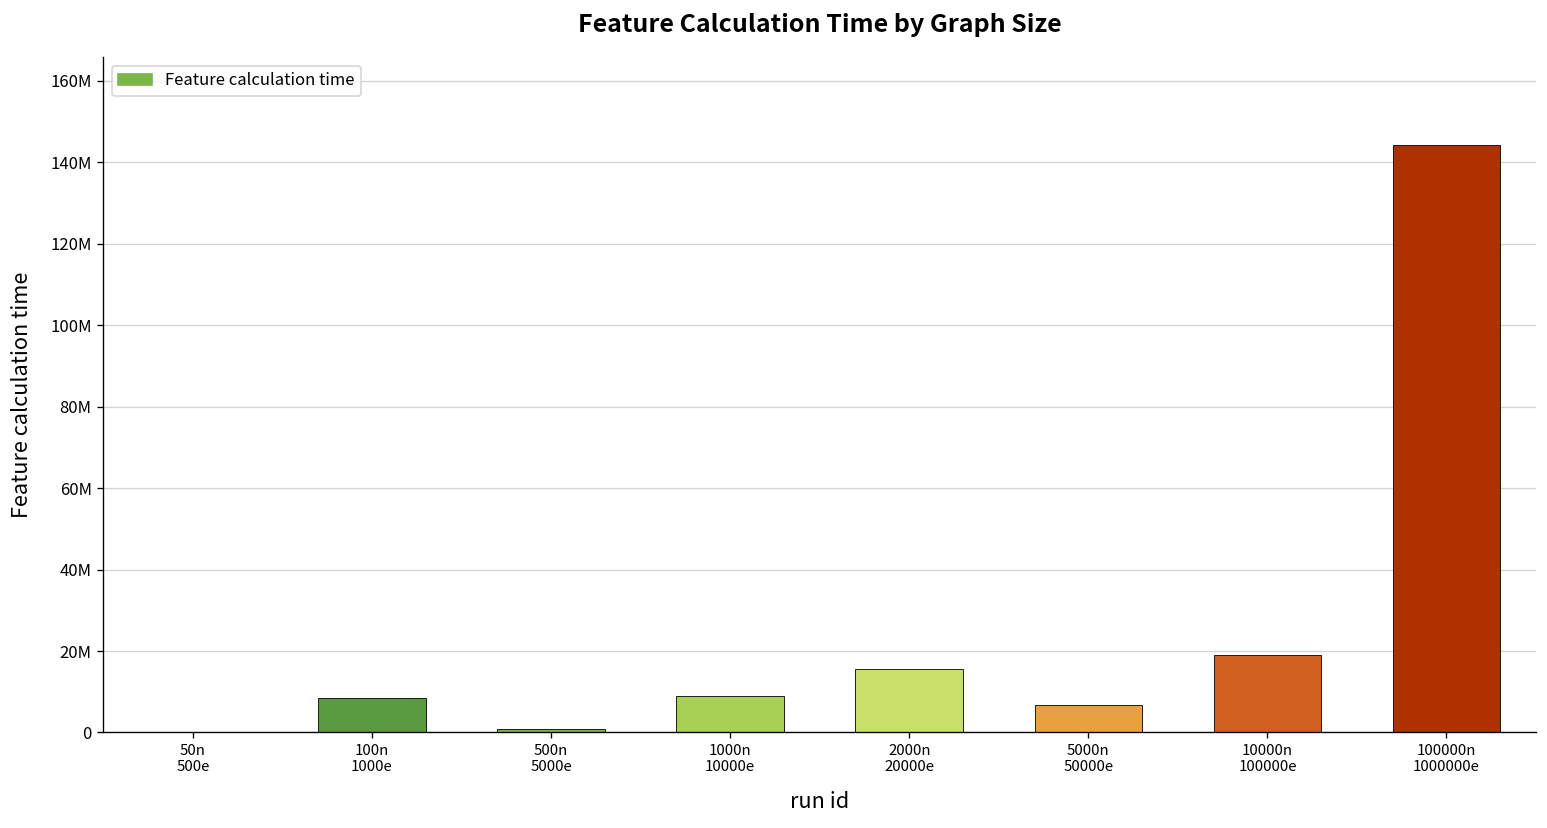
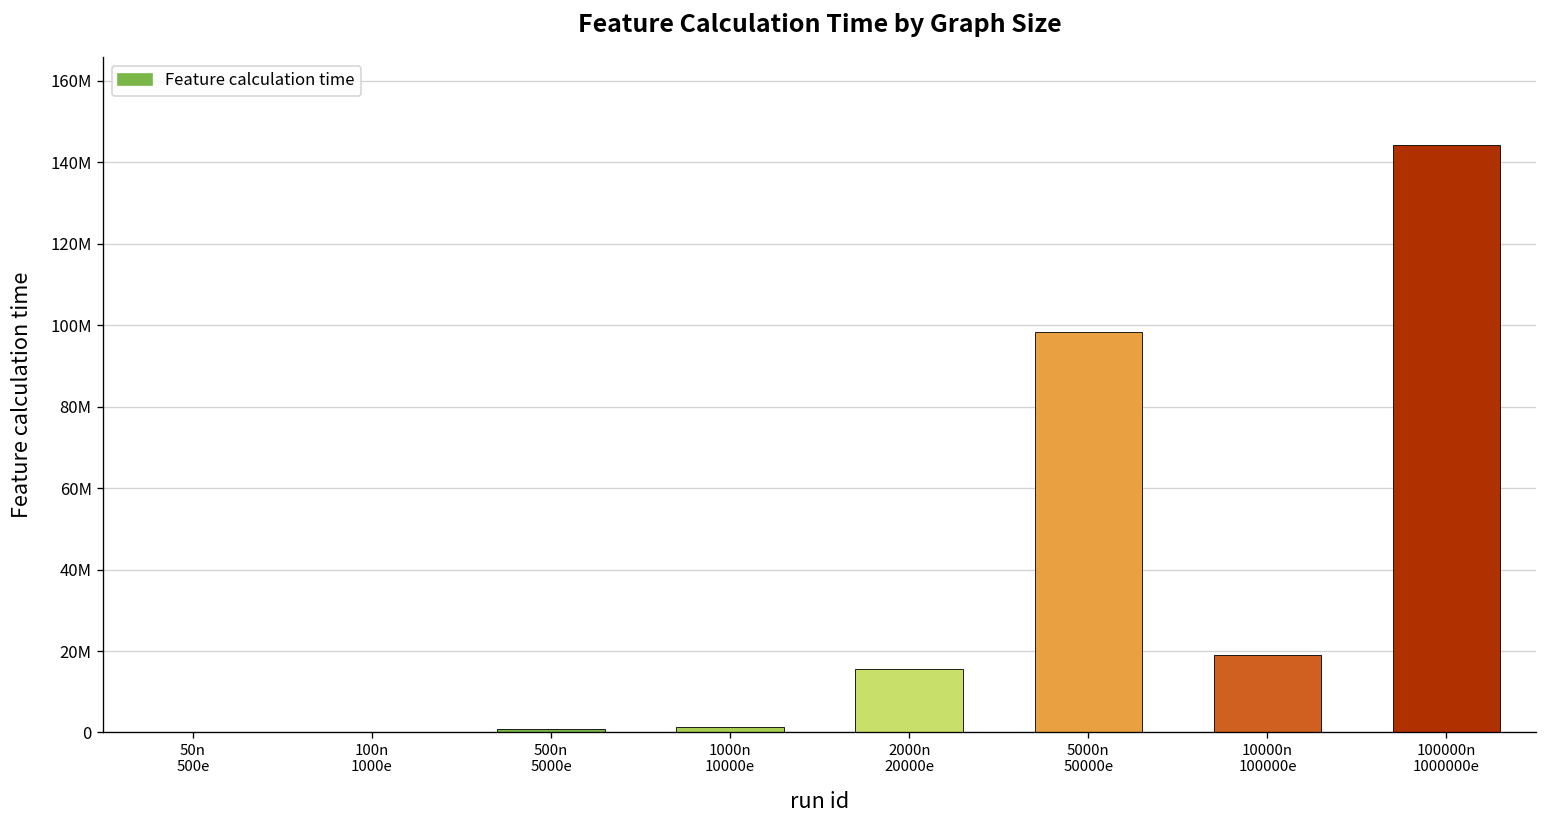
  {
-   "100n 1000e": 8000000,
+   "100n 1000e": 0,
    "500n 5000e": 1000000,
-   "1000n 10000e": 9000000,
+   "1000n 10000e": 1000000,
    "2000n 20000e": 16000000,
-   "5000n 50000e": 7000000,
+   "5000n 50000e": 98000000,
    "10000n 100000e": 19000000,
    "100000n 1000000e": 144000000
  }
